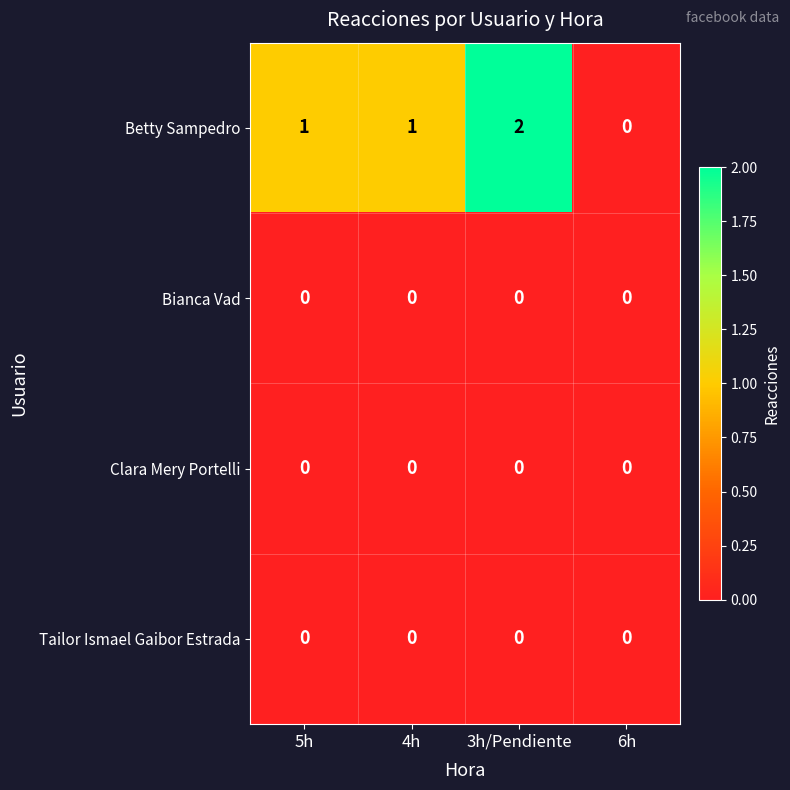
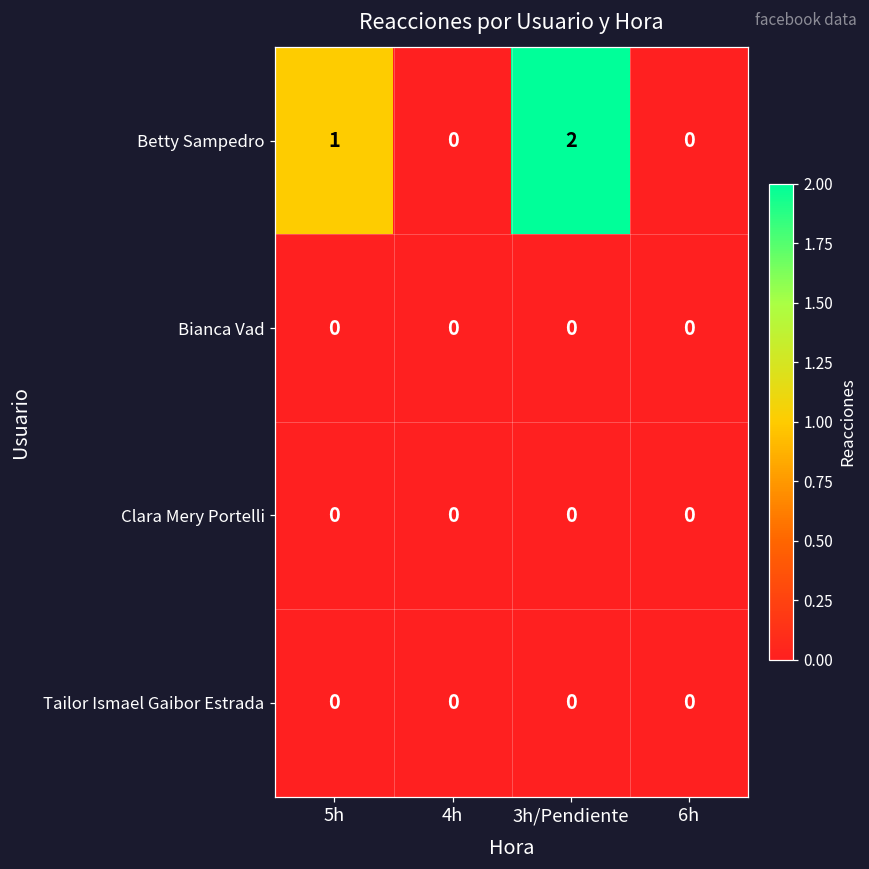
  {
    "Betty Sampedro": {
      "5h": 1,
-     "4h": 1,
+     "4h": 0,
      "3h/Pendiente": 2,
      "6h": 0
    },
    "Bianca Vad": {
      "5h": 0,
      "4h": 0,
      "3h/Pendiente": 0,
      "6h": 0
    },
    "Clara Mery Portelli": {
      "5h": 0,
      "4h": 0,
      "3h/Pendiente": 0,
      "6h": 0
    },
    "Tailor Ismael Gaibor Estrada": {
      "5h": 0,
      "4h": 0,
      "3h/Pendiente": 0,
      "6h": 0
    }
  }
